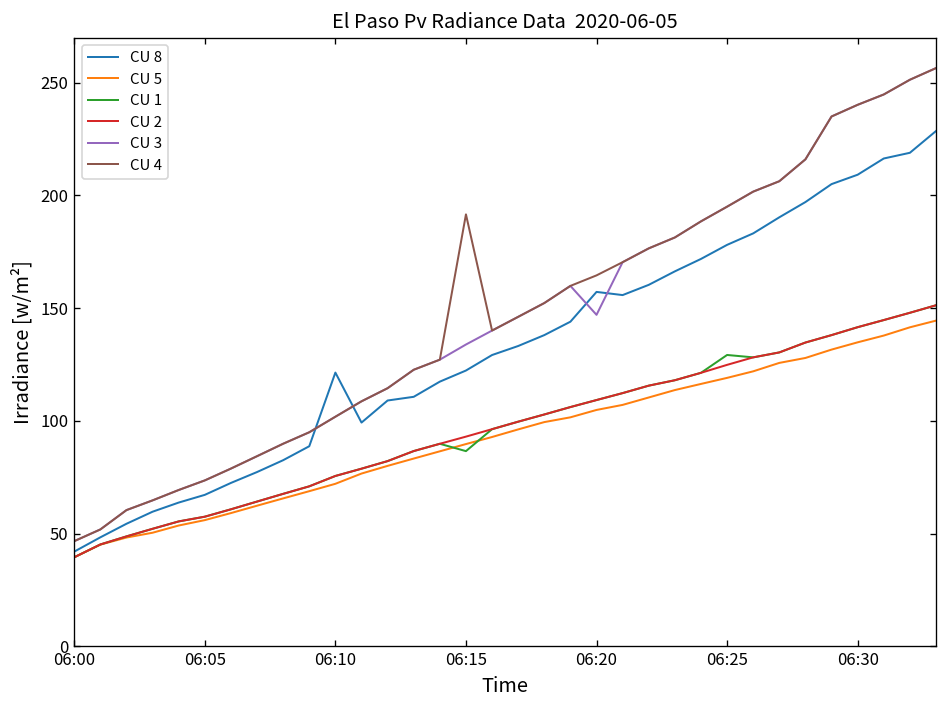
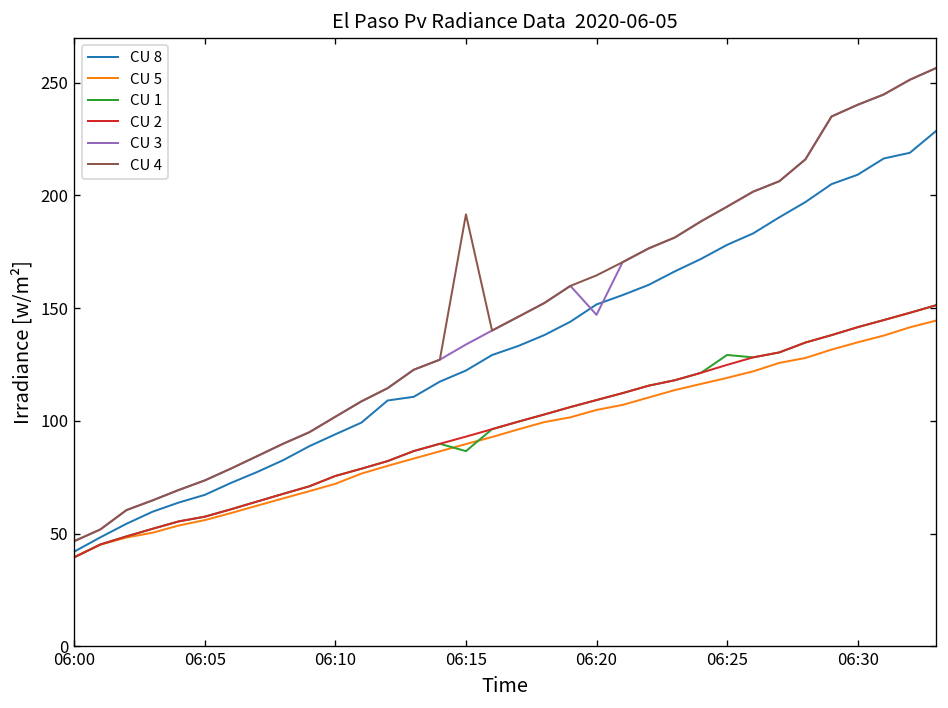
  {
    "CU 8": {
      "06:00": 42,
      "06:05": 67,
-     "06:10": 121,
+     "06:10": 94,
      "06:15": 122,
-     "06:20": 157,
+     "06:20": 152,
      "06:25": 178,
      "06:30": 209
    },
    "CU 5": {
      "06:05": 56,
      "06:10": 72,
      "06:15": 90,
      "06:20": 105,
      "06:25": 119,
      "06:30": 135
    },
    "CU 1": {
      "06:15": 87,
      "06:25": 129
    },
    "CU 2": {
      "06:15": 93,
      "06:25": 125
    },
    "CU 3": {
      "06:15": 134,
      "06:20": 147
    },
    "CU 4": {
      "06:15": 192,
      "06:20": 165
    }
  }
